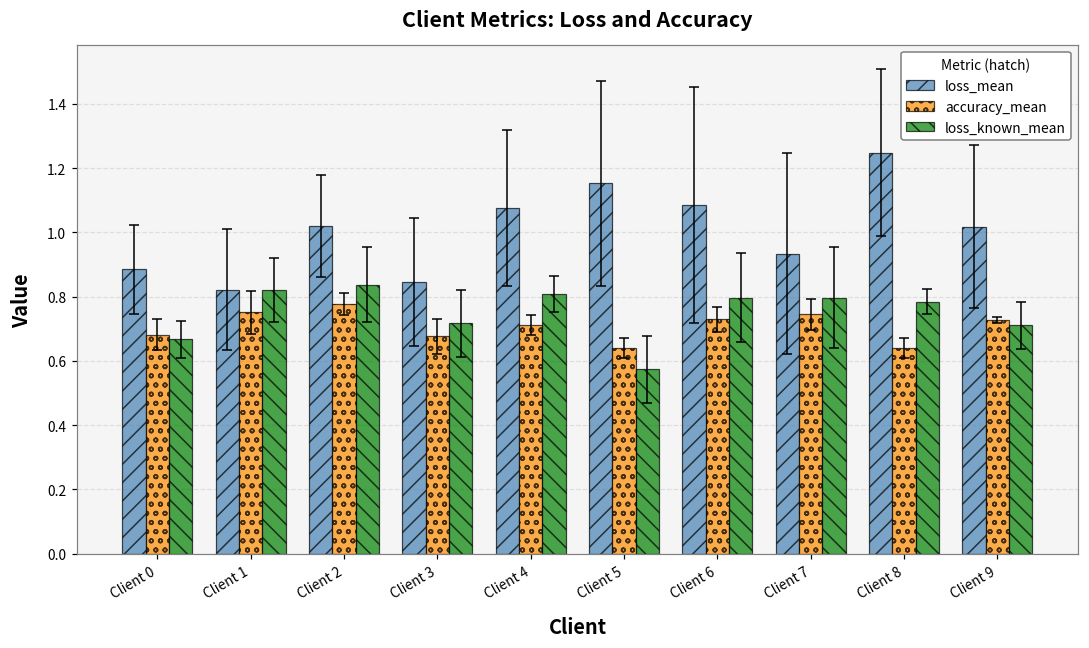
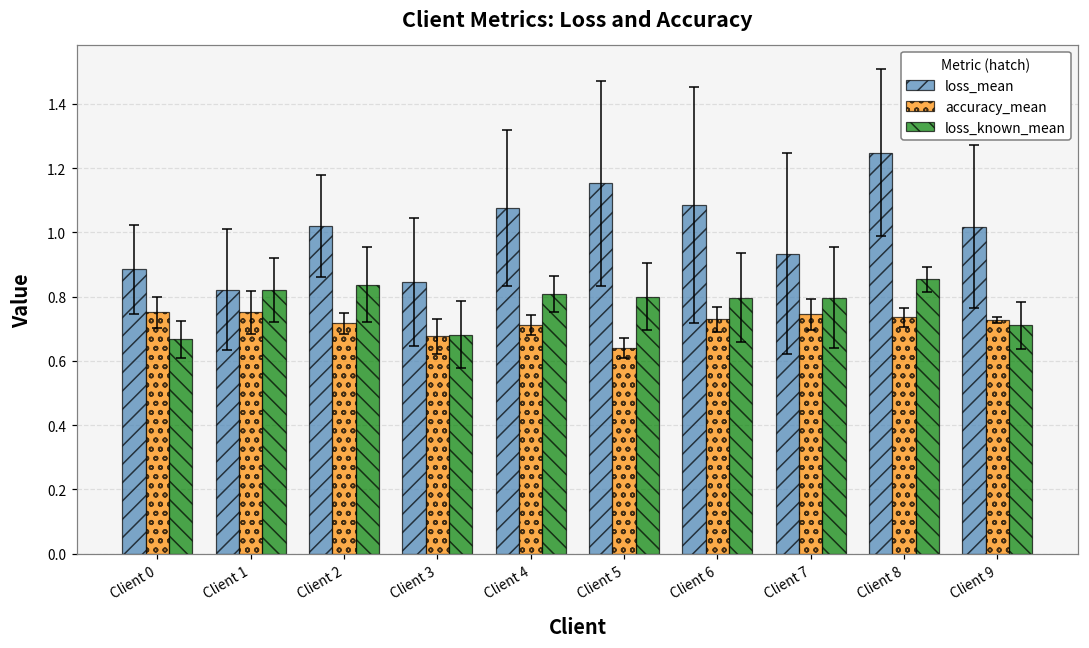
  {
    "accuracy_mean": {
-     "Client 0": 0.68,
+     "Client 0": 0.75,
      "Client 1": 0.75,
-     "Client 2": 0.78,
+     "Client 2": 0.72,
      "Client 3": 0.68,
      "Client 4": 0.71,
      "Client 5": 0.64,
      "Client 6": 0.73,
      "Client 7": 0.74,
-     "Client 8": 0.64,
+     "Client 8": 0.73,
      "Client 9": 0.73
    },
    "loss_known_mean": {
      "Client 0": 0.67,
      "Client 1": 0.82,
      "Client 2": 0.84,
-     "Client 3": 0.72,
+     "Client 3": 0.68,
      "Client 4": 0.81,
-     "Client 5": 0.57,
+     "Client 5": 0.80,
      "Client 6": 0.80,
      "Client 7": 0.80,
-     "Client 8": 0.78,
+     "Client 8": 0.85,
      "Client 9": 0.71
    }
  }
